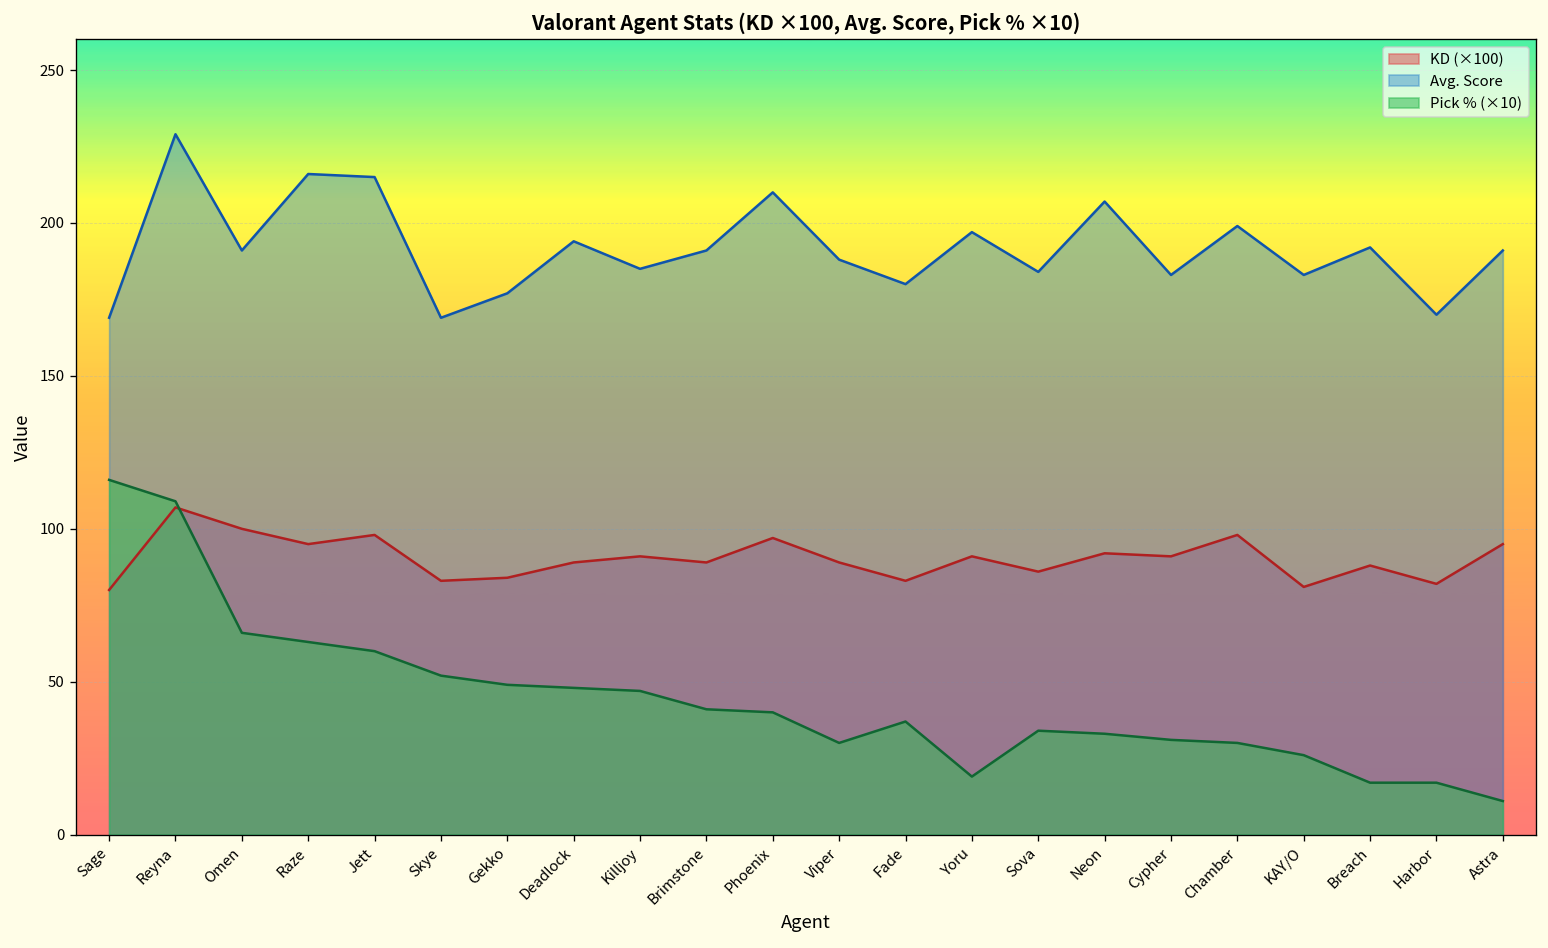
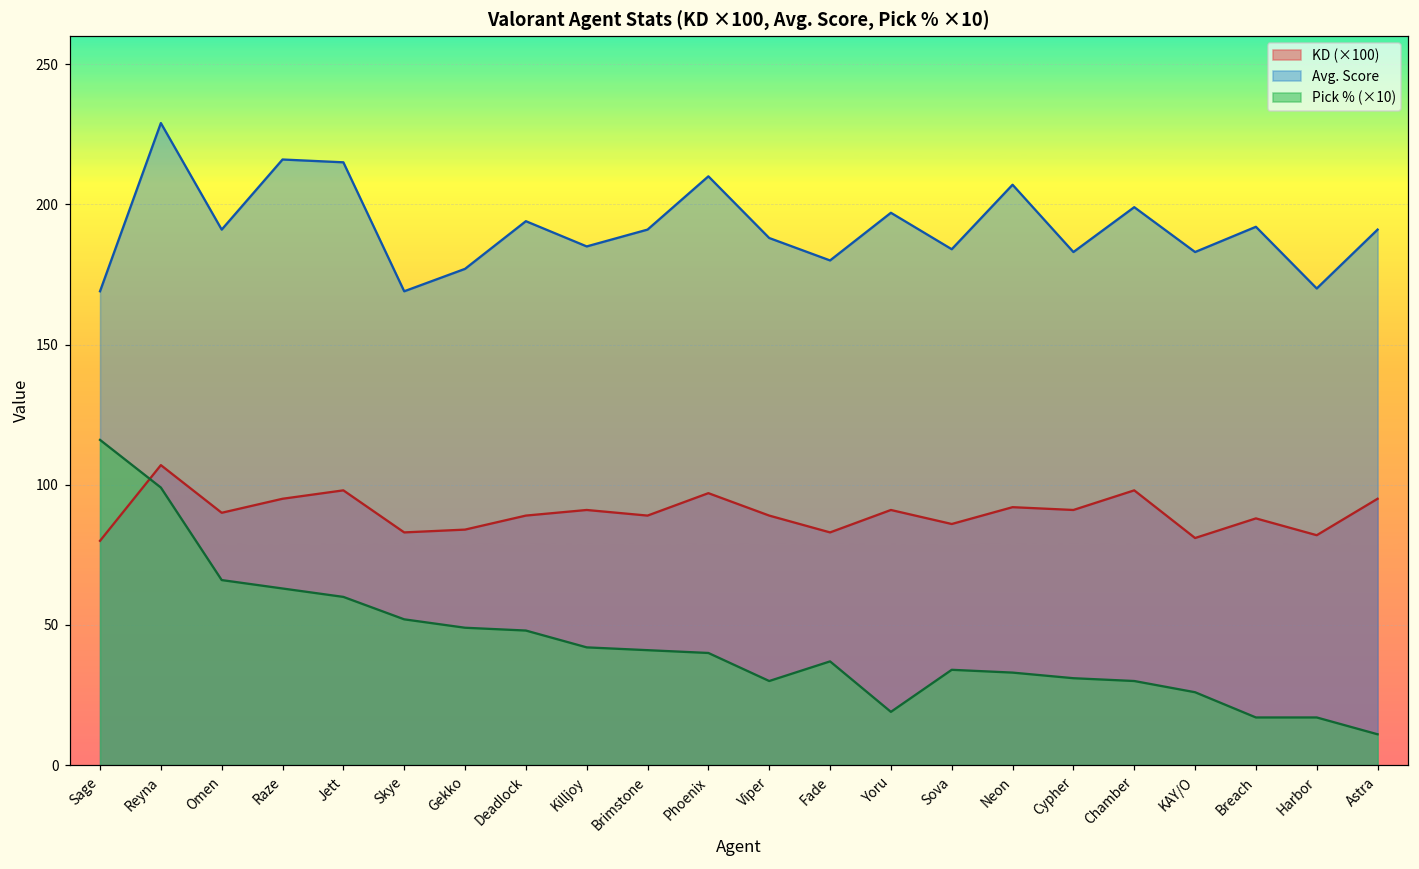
  {
    "KD (×100)": {
      "Sage": 80,
      "Reyna": 107,
-     "Omen": 100,
+     "Omen": 90,
      "Raze": 95,
      "Jett": 98,
      "Skye": 83,
      "Gekko": 84,
      "Deadlock": 89,
      "Killjoy": 91,
      "Brimstone": 89,
      "Phoenix": 97,
      "Viper": 89,
      "Fade": 83,
      "Yoru": 91,
      "Sova": 86,
      "Neon": 92,
      "Cypher": 91,
      "Chamber": 98,
      "KAY/O": 81,
      "Breach": 88,
      "Harbor": 82,
      "Astra": 95
    },
    "Avg. Score": {
      "Sage": 169,
      "Reyna": 229,
      "Omen": 191,
      "Raze": 216,
      "Jett": 215,
      "Skye": 169,
      "Gekko": 177,
      "Deadlock": 194,
      "Killjoy": 185,
      "Brimstone": 191,
      "Phoenix": 210,
      "Viper": 188,
      "Fade": 180,
      "Yoru": 197,
      "Sova": 184,
      "Neon": 207,
      "Cypher": 183,
      "Chamber": 199,
      "KAY/O": 183,
      "Breach": 192,
      "Harbor": 170,
      "Astra": 191
    },
    "Pick % (×10)": {
      "Sage": 116,
-     "Reyna": 109,
+     "Reyna": 99,
      "Omen": 66,
      "Raze": 63,
      "Jett": 60,
      "Skye": 52,
      "Gekko": 49,
      "Deadlock": 48,
-     "Killjoy": 47,
+     "Killjoy": 42,
      "Brimstone": 41,
      "Phoenix": 40,
      "Viper": 30,
      "Fade": 37,
      "Yoru": 19,
      "Sova": 34,
      "Neon": 33,
      "Cypher": 31,
      "Chamber": 30,
      "KAY/O": 26,
      "Breach": 17,
      "Harbor": 17,
      "Astra": 11
    }
  }
